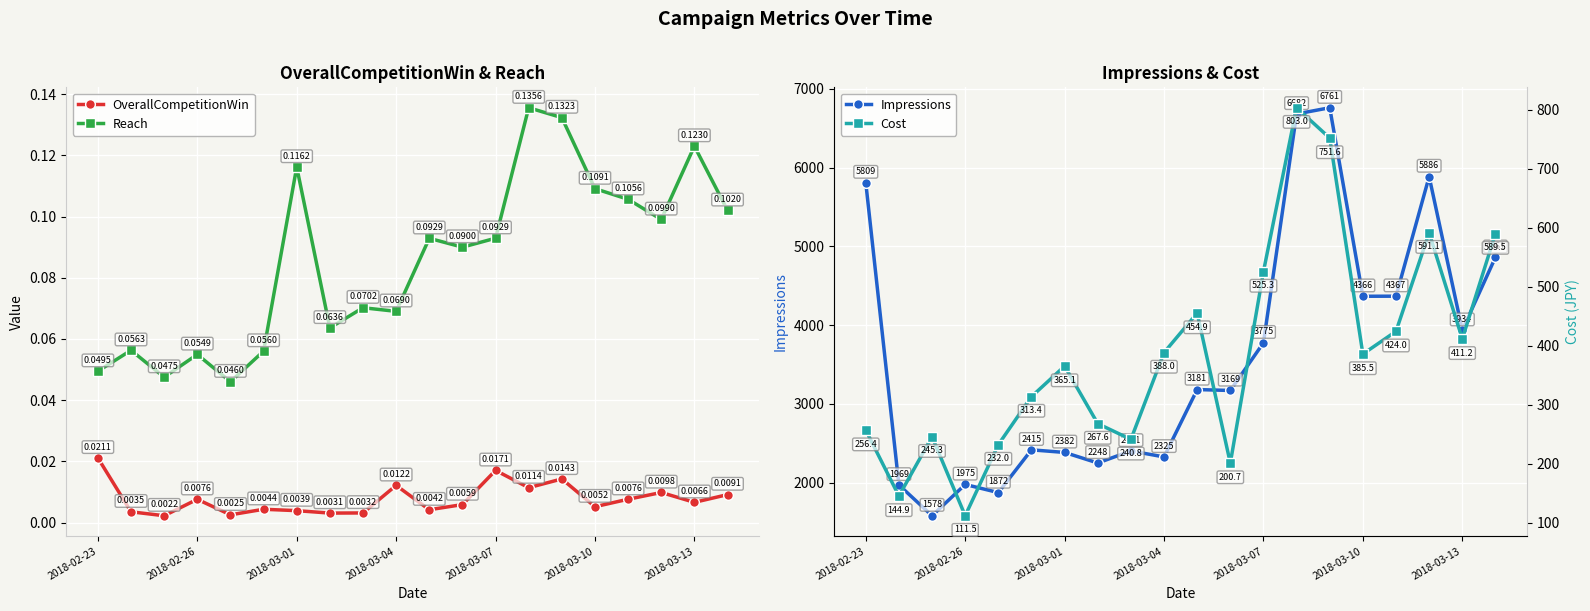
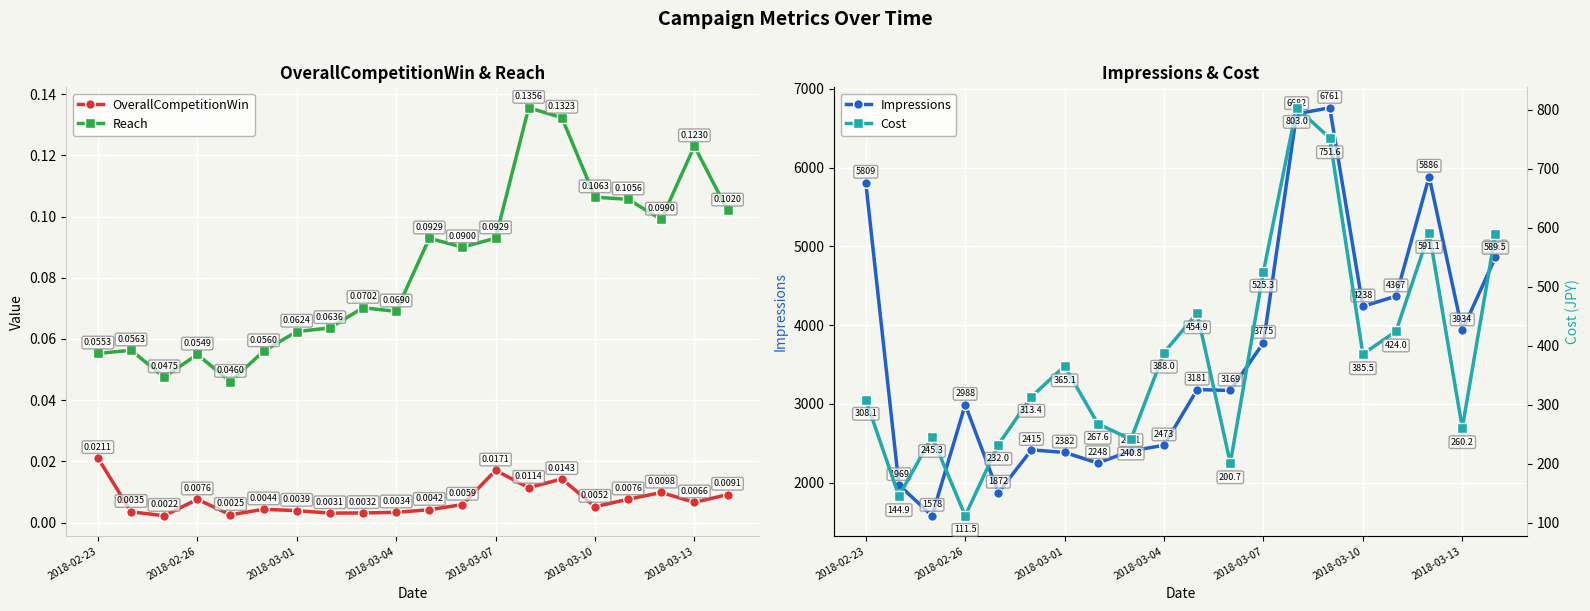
  {
    "OverallCompetitionWin & Reach": {
      "OverallCompetitionWin": {
-       "2018-03-04": 0.0122
+       "2018-03-04": 0.0034
      },
      "Reach": {
-       "2018-02-23": 0.0495,
-       "2018-03-01": 0.1162,
-       "2018-03-10": 0.1091
+       "2018-02-23": 0.0553,
+       "2018-03-01": 0.0624,
+       "2018-03-10": 0.1063
      }
    },
    "Impressions & Cost": {
      "Impressions": {
-       "2018-02-26": 1975,
-       "2018-03-04": 2325,
-       "2018-03-10": 4366
+       "2018-02-26": 2988,
+       "2018-03-04": 2473,
+       "2018-03-10": 4238
      },
      "Cost": {
-       "2018-02-23": 256.4,
-       "2018-03-13": 411.2
+       "2018-02-23": 308.1,
+       "2018-03-13": 260.2
      }
    }
  }
